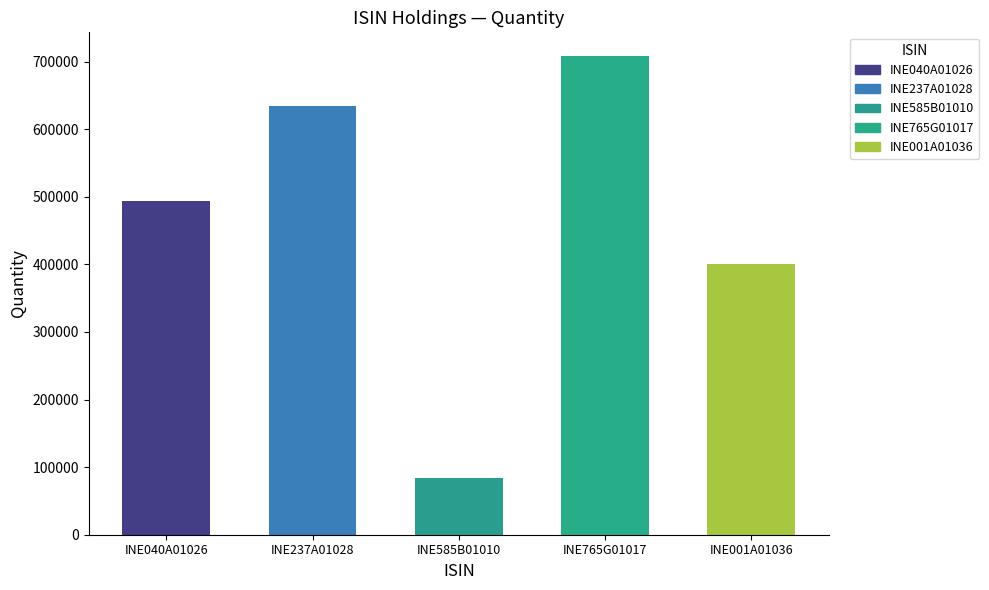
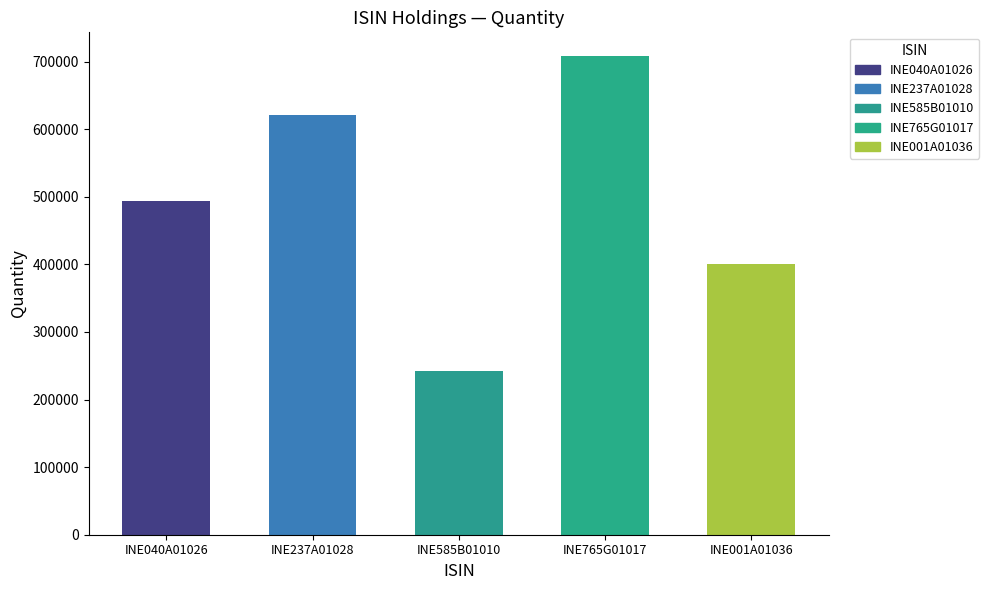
  {
    "INE040A01026": 490000,
-   "INE237A01028": 630000,
-   "INE585B01010": 80000,
+   "INE237A01028": 620000,
+   "INE585B01010": 240000,
    "INE765G01017": 710000,
    "INE001A01036": 400000
  }
